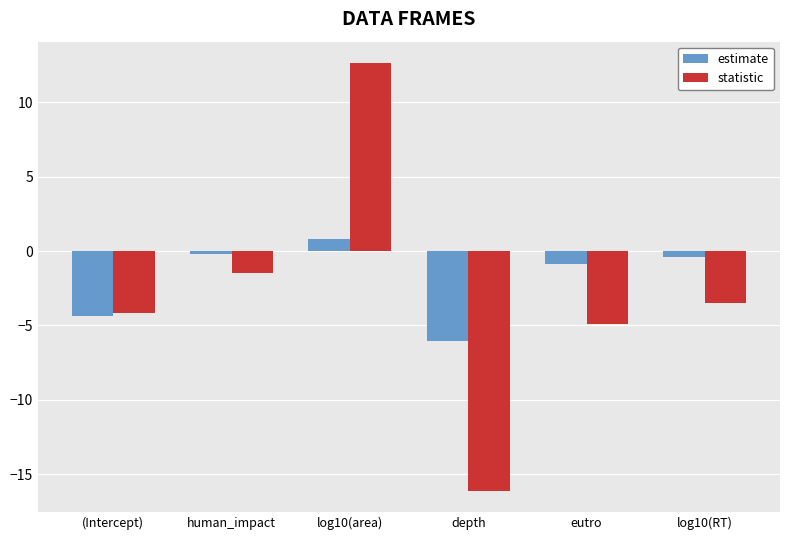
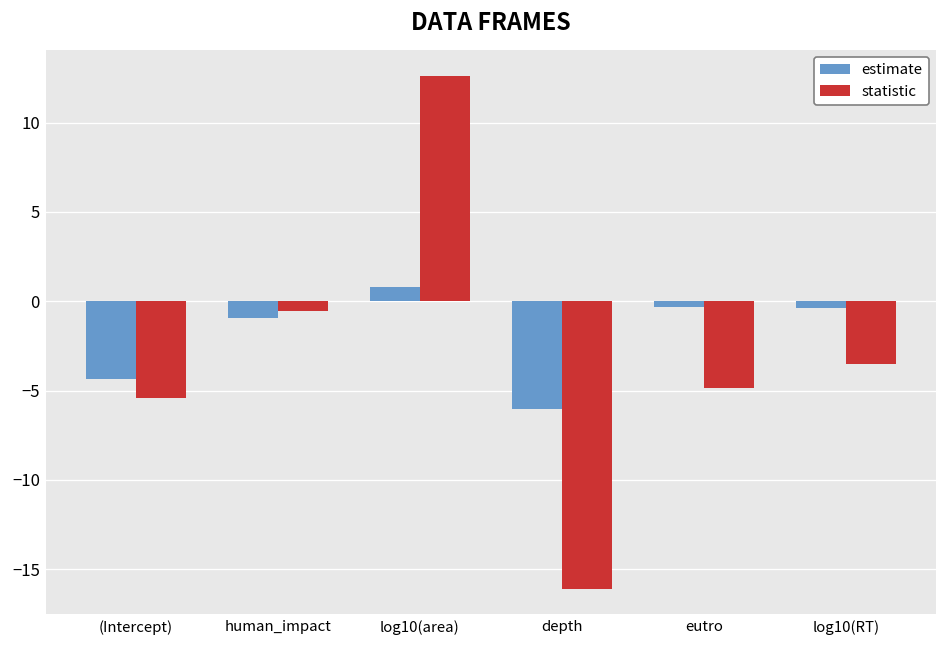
  {
    "estimate": {
      "(Intercept)": -4.3,
-     "human_impact": -0.2,
+     "human_impact": -0.9,
      "log10(area)": 0.8,
      "depth": -6.0,
-     "eutro": -0.9,
+     "eutro": -0.3,
      "log10(RT)": -0.4
    },
    "statistic": {
-     "(Intercept)": -4.2,
-     "human_impact": -1.5,
+     "(Intercept)": -5.4,
+     "human_impact": -0.6,
      "log10(area)": 12.6,
      "depth": -16.1,
      "eutro": -4.9,
      "log10(RT)": -3.5
    }
  }
